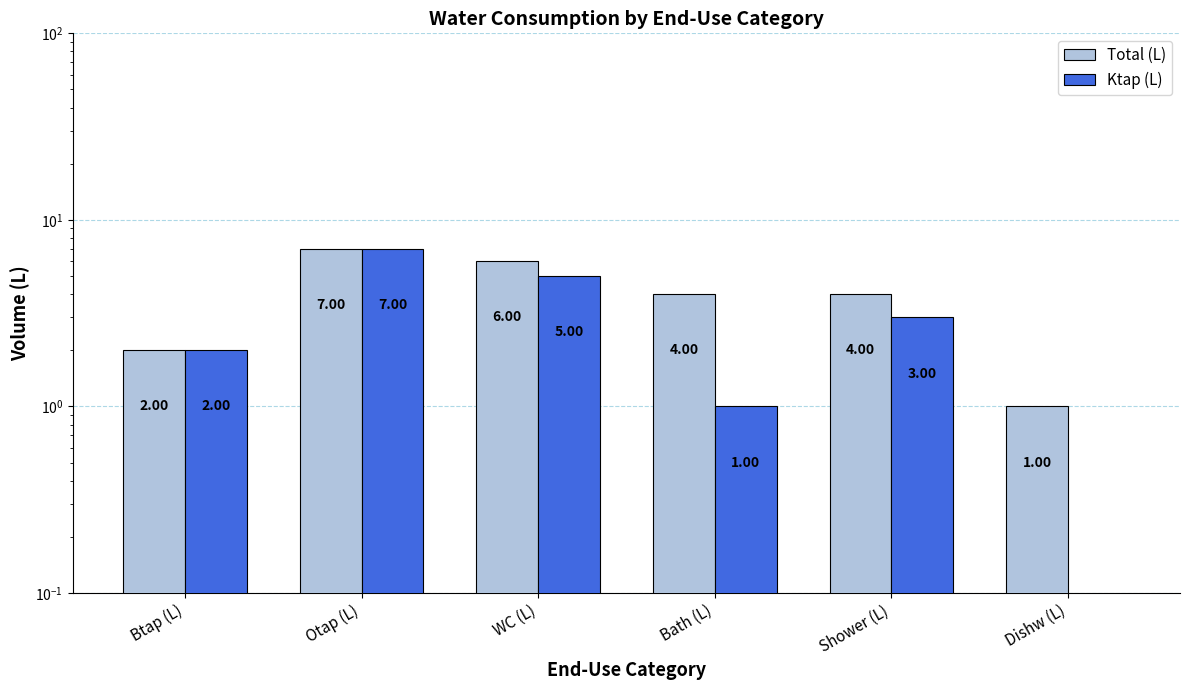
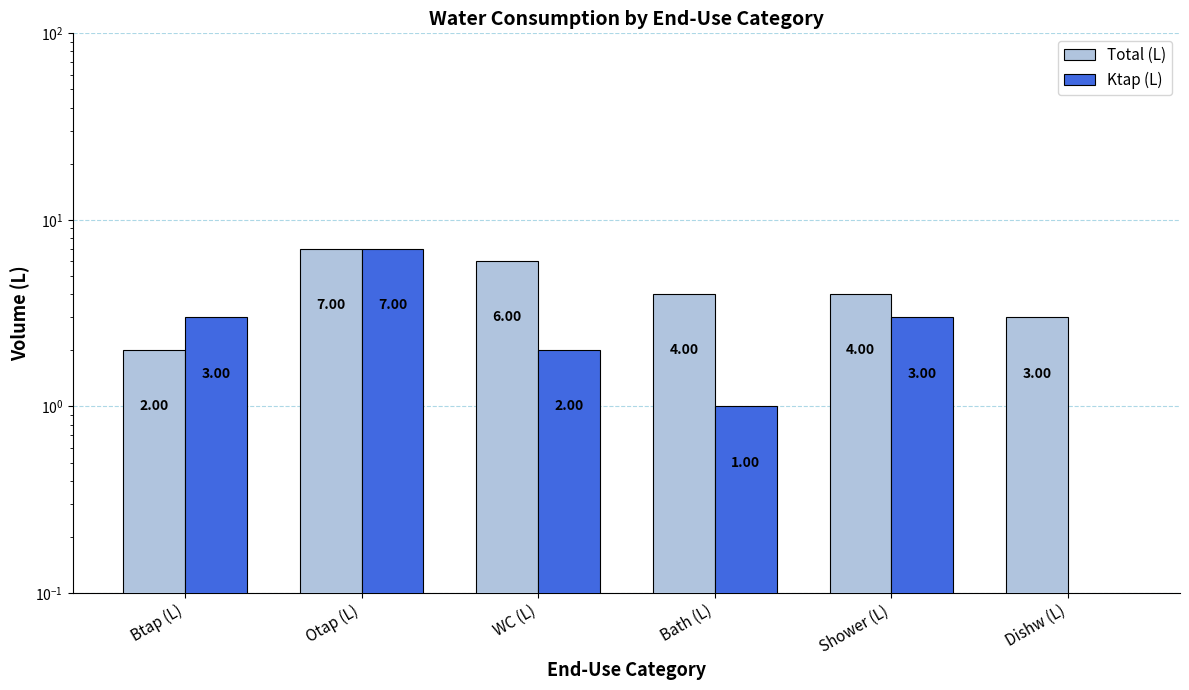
  {
    "Total (L)": {
      "Btap (L)": 2.00,
      "Otap (L)": 7.00,
      "WC (L)": 6.00,
      "Bath (L)": 4.00,
      "Shower (L)": 4.00,
-     "Dishw (L)": 1.00
+     "Dishw (L)": 3.00
    },
    "Ktap (L)": {
-     "Btap (L)": 2.00,
+     "Btap (L)": 3.00,
      "Otap (L)": 7.00,
-     "WC (L)": 5.00,
+     "WC (L)": 2.00,
      "Bath (L)": 1.00,
      "Shower (L)": 3.00
    }
  }
